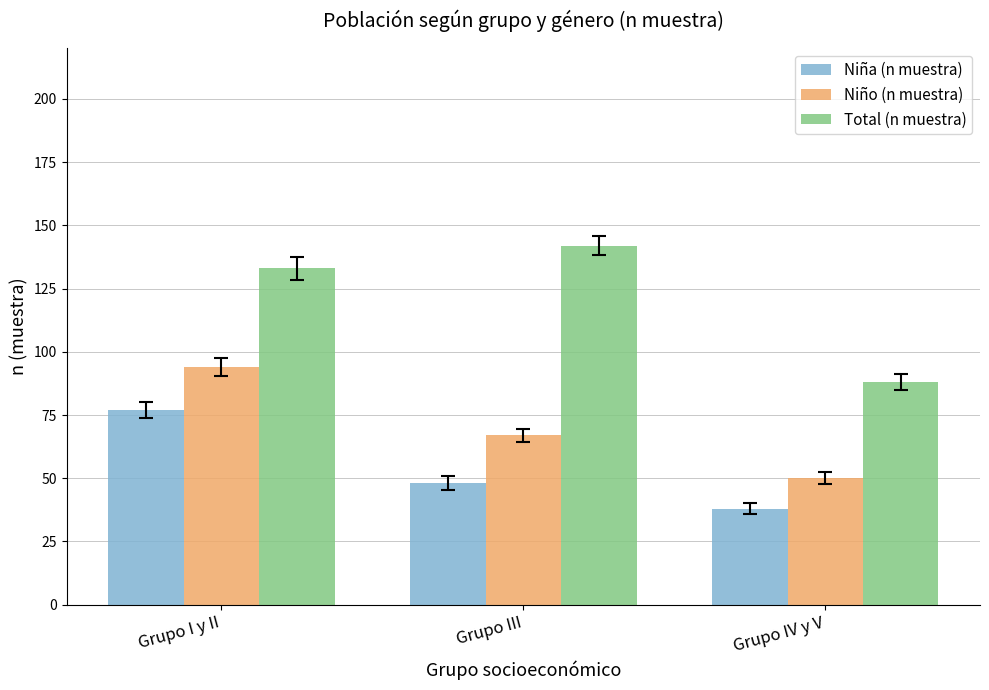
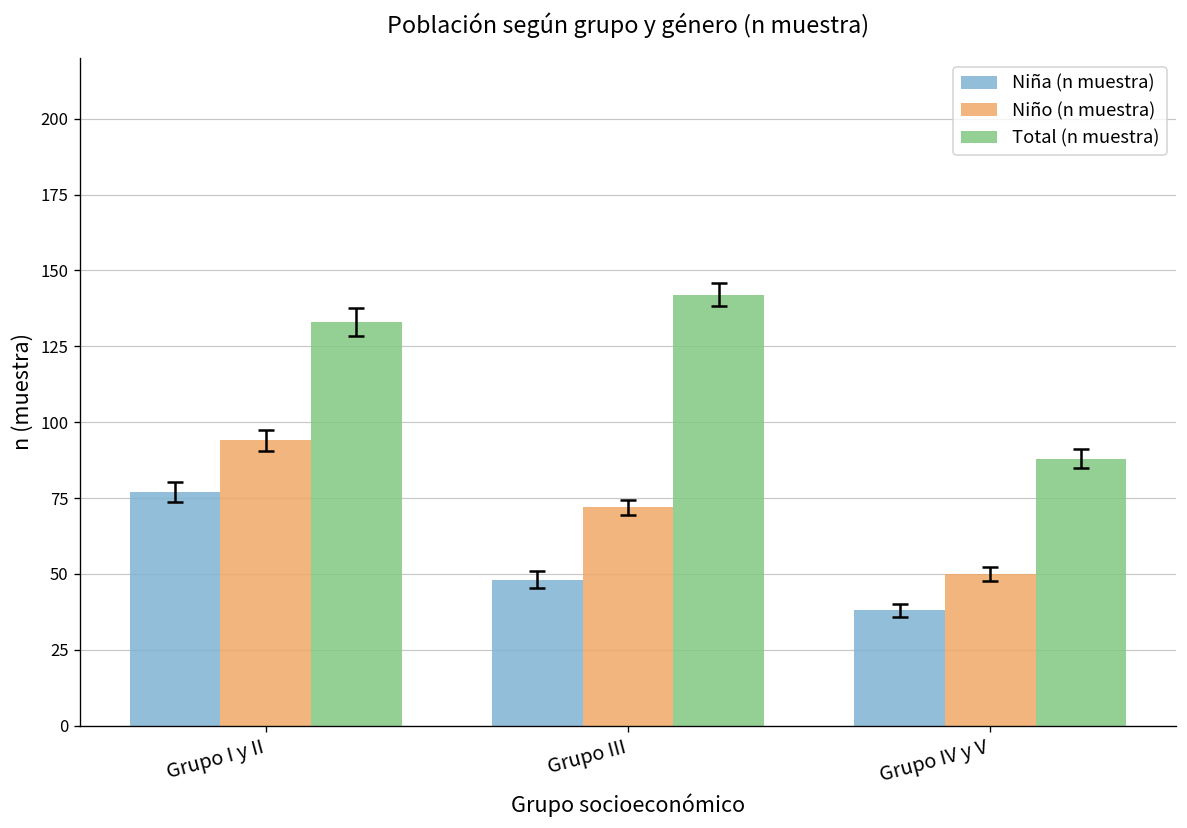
  {
    "Niña (n muestra)": {
      "Grupo I y II": 77,
      "Grupo III": 48,
      "Grupo IV y V": 38
    },
    "Niño (n muestra)": {
      "Grupo I y II": 94,
-     "Grupo III": 67,
+     "Grupo III": 72,
      "Grupo IV y V": 50
    },
    "Total (n muestra)": {
      "Grupo I y II": 133,
      "Grupo III": 142,
      "Grupo IV y V": 88
    }
  }
